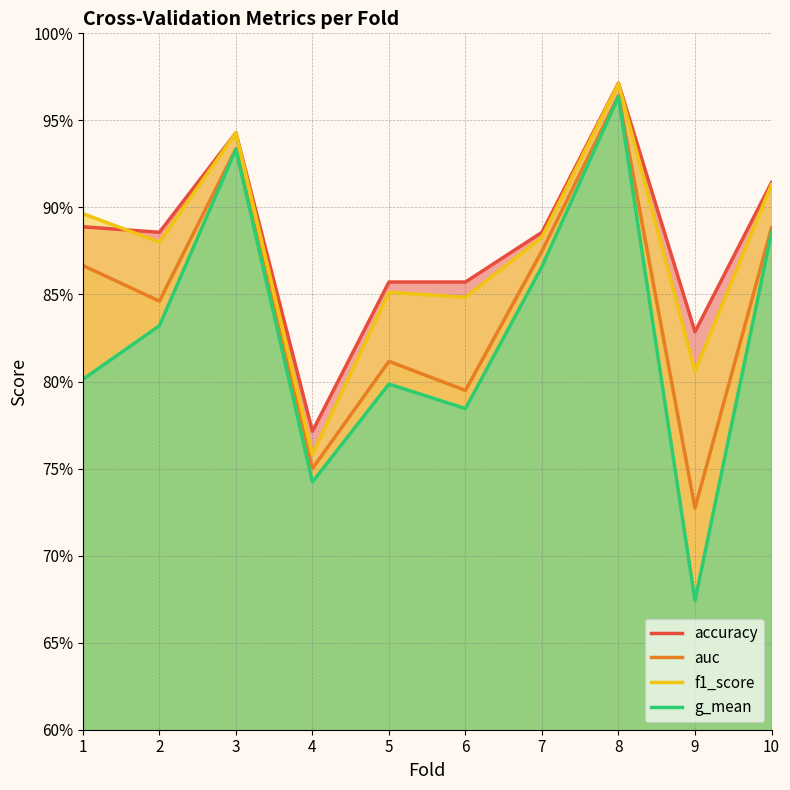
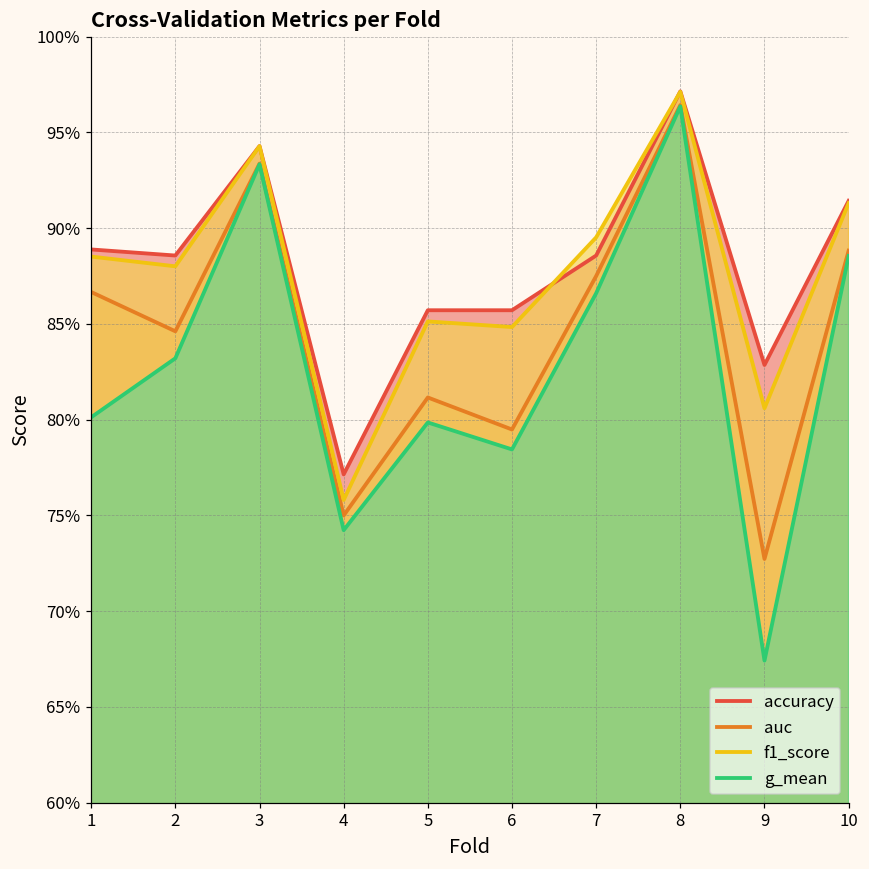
  {
    "f1_score": {
-     "1": "89.6%",
+     "1": "88.5%",
      "2": "88.0%",
      "4": "75.8%",
      "5": "85.1%",
      "6": "84.8%",
-     "7": "88.3%",
+     "7": "89.5%",
      "9": "80.6%"
    },
    "g_mean": {
      "1": "80.1%",
      "2": "83.2%",
      "4": "74.2%",
      "5": "79.9%",
      "6": "78.4%",
      "7": "86.6%",
      "9": "67.4%",
      "10": "88.5%"
    }
  }
